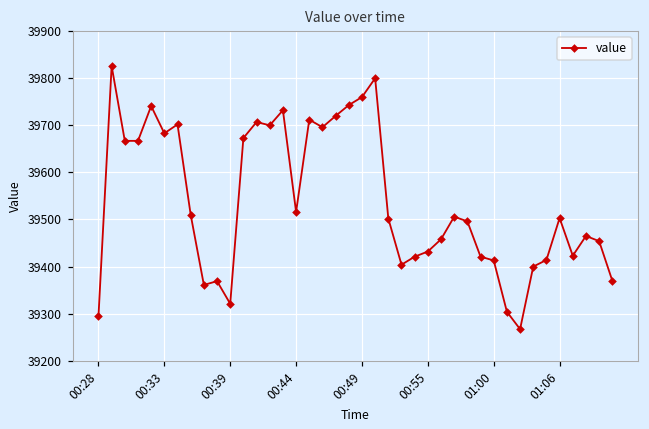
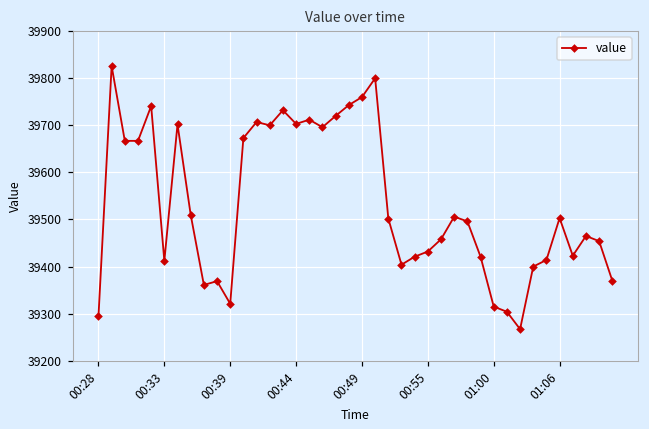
  {
    "00:28": 39290,
-   "00:33": 39680,
+   "00:33": 39410,
    "00:39": 39320,
-   "00:44": 39520,
+   "00:44": 39700,
    "00:49": 39760,
    "00:55": 39430,
-   "01:00": 39410,
+   "01:00": 39320,
    "01:06": 39500
  }
